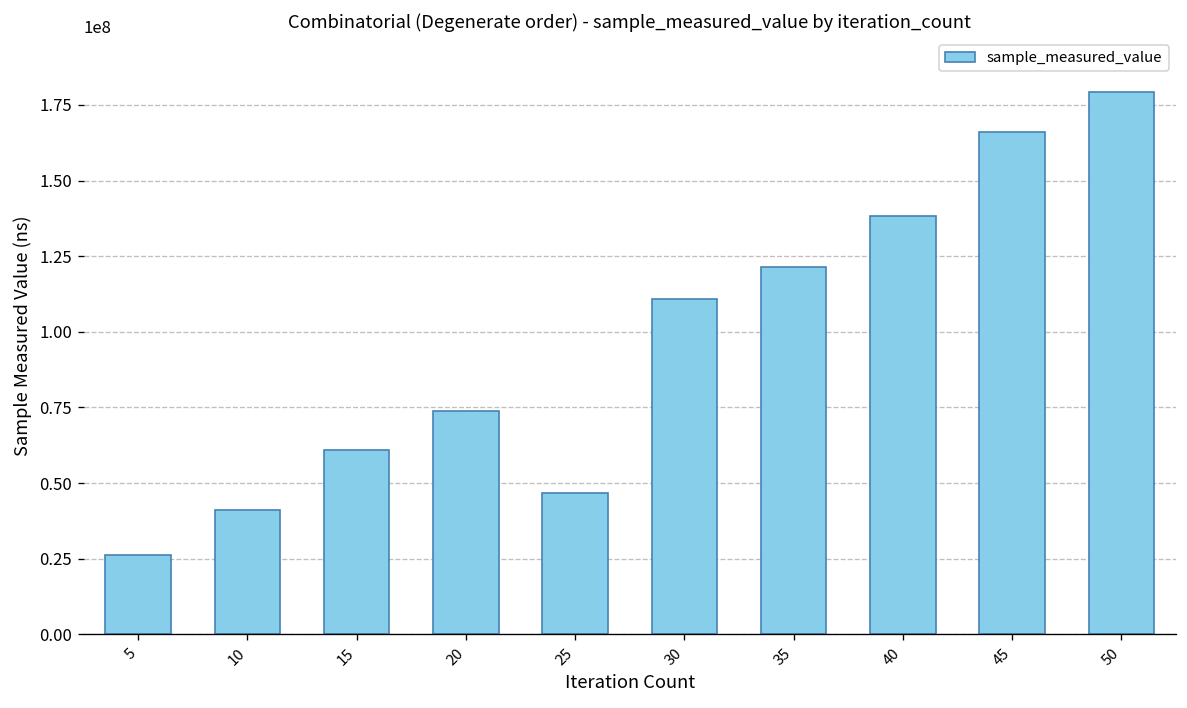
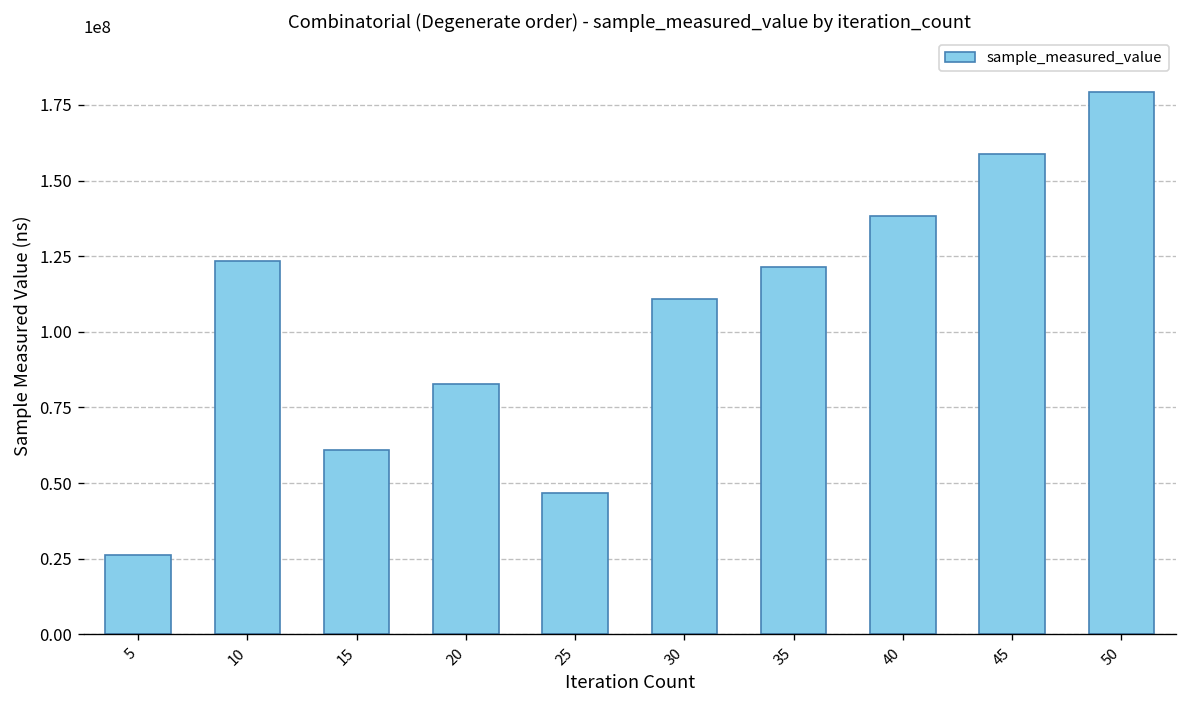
  {
    "5": 26000000,
-   "10": 41000000,
+   "10": 123000000,
    "15": 61000000,
-   "20": 74000000,
+   "20": 83000000,
    "25": 47000000,
    "30": 111000000,
    "35": 121000000,
    "40": 138000000,
-   "45": 166000000,
+   "45": 159000000,
    "50": 179000000
  }
